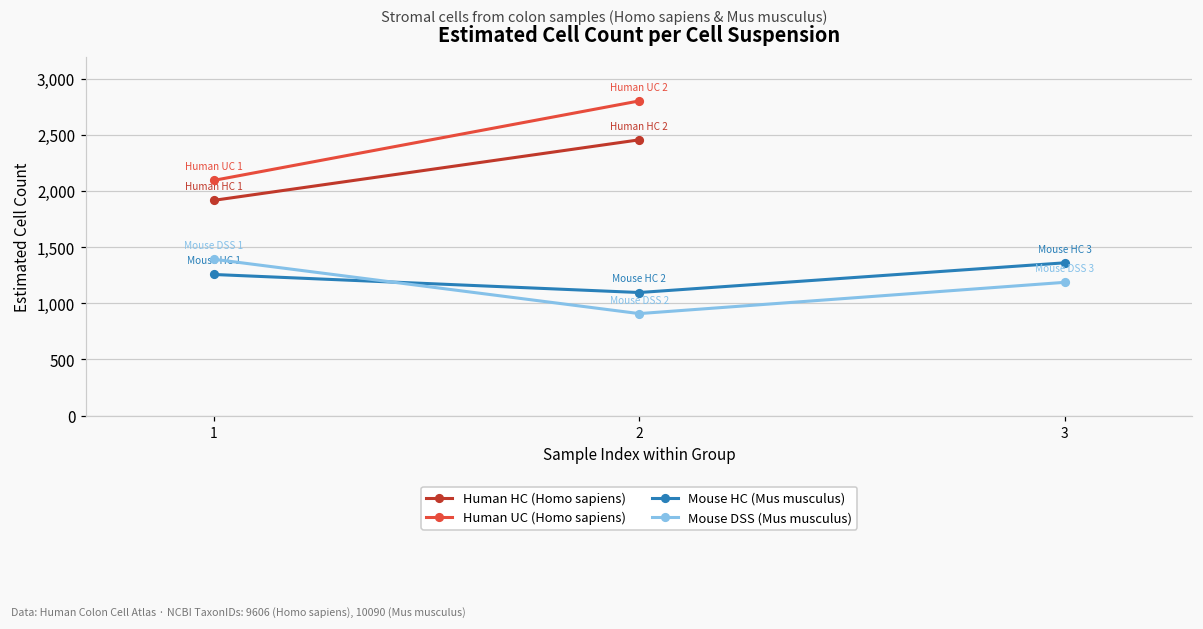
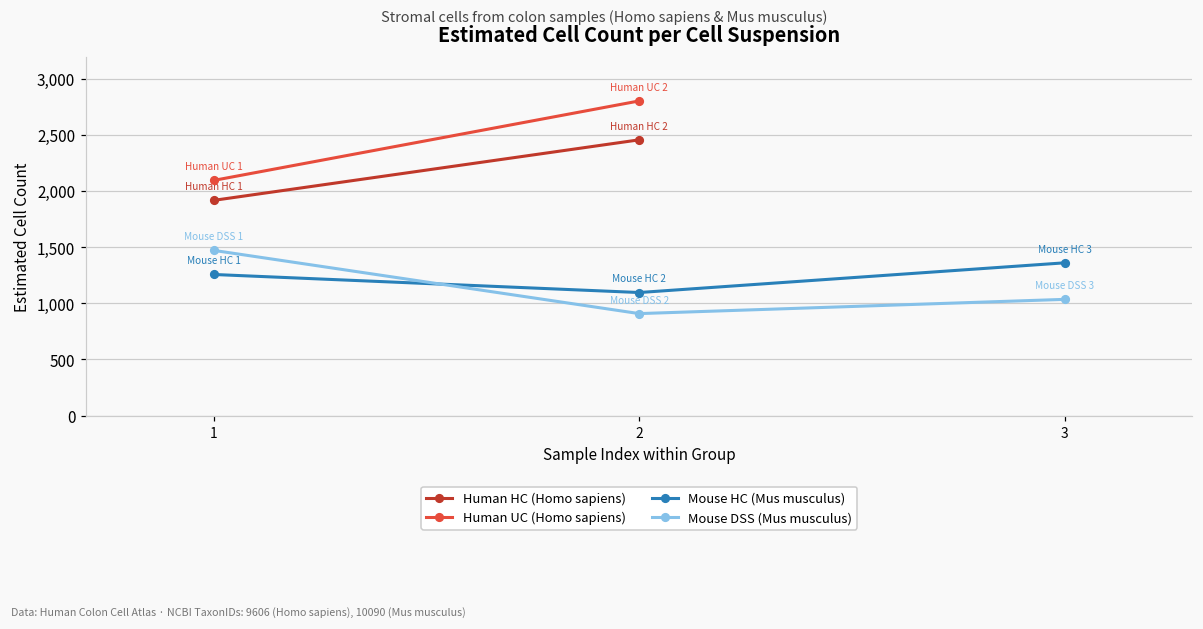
  {
    "Mouse HC (Mus musculus)": {
      "1": "1,260"
    },
    "Mouse DSS (Mus musculus)": {
-     "1": "1,390",
+     "1": "1,470",
      "2": "910",
-     "3": "1,190"
+     "3": "1,040"
    }
  }
